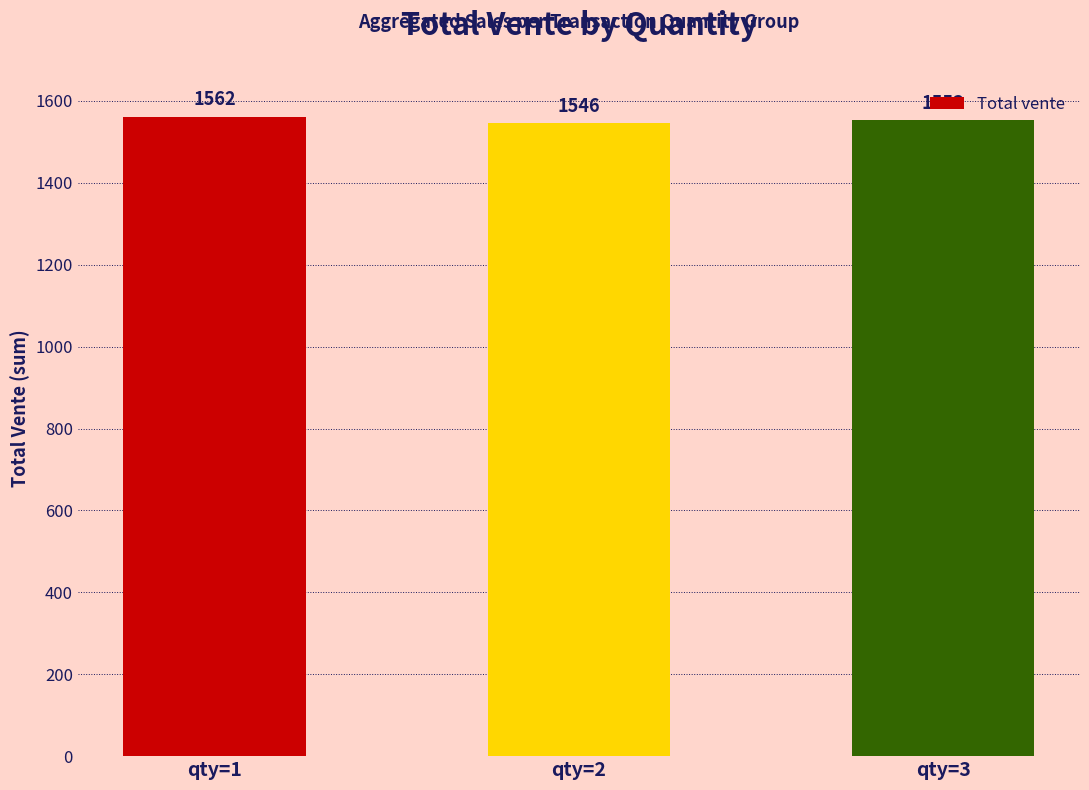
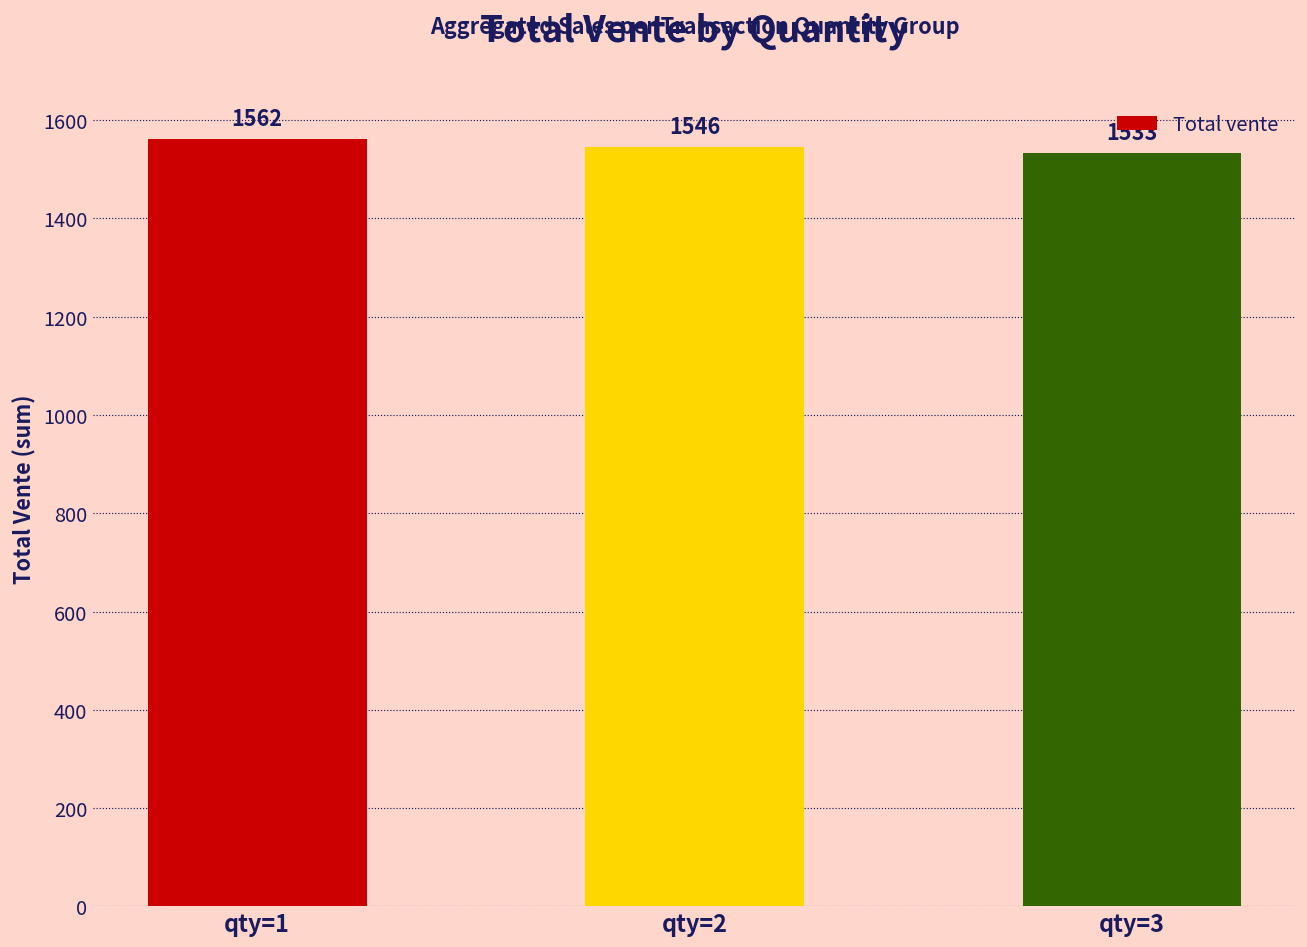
  {
    "qty=1": 1562,
    "qty=2": 1546,
-   "qty=3": 1553
+   "qty=3": 1533
  }
